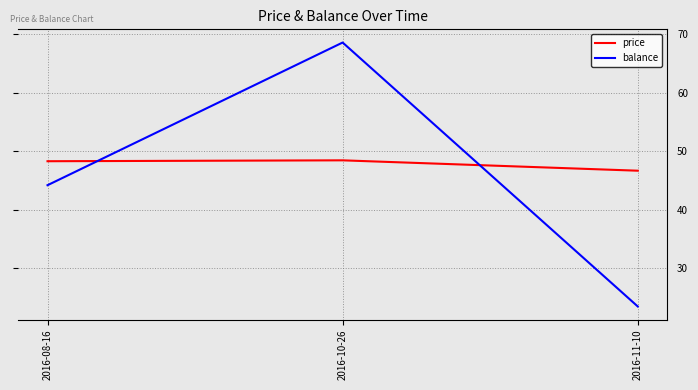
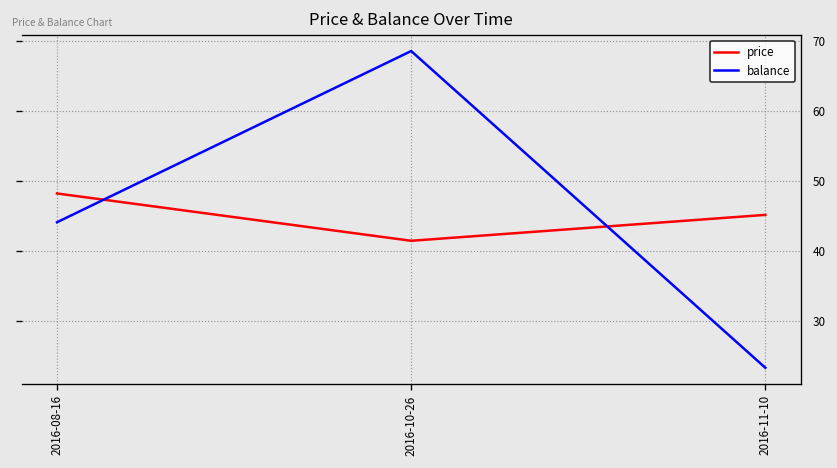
  {
    "price": {
      "2016-08-16": 48,
-     "2016-10-26": 48,
-     "2016-11-10": 47
+     "2016-10-26": 42,
+     "2016-11-10": 45
    },
    "balance": {
      "2016-08-16": 44,
      "2016-10-26": 69,
      "2016-11-10": 23
    }
  }
